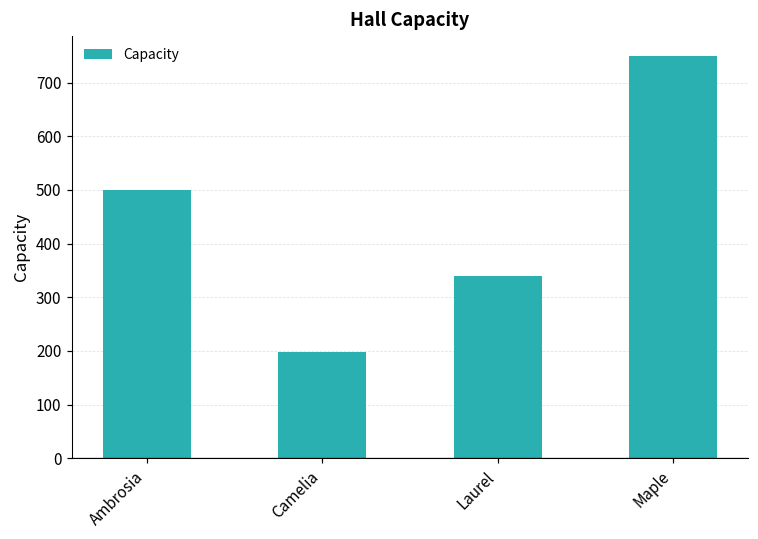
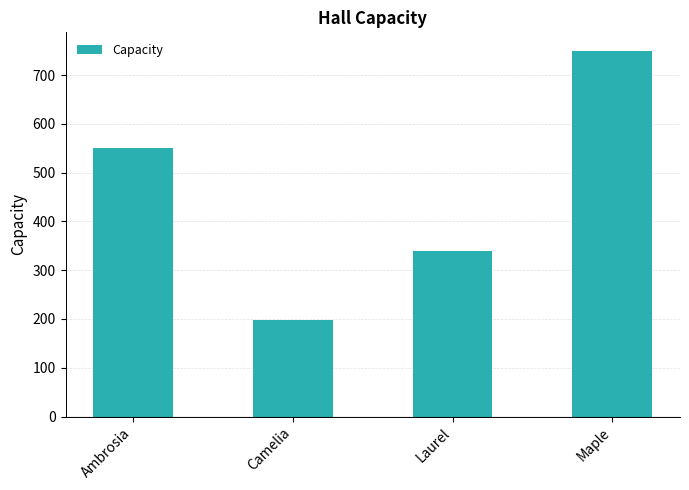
  {
-   "Ambrosia": 500,
+   "Ambrosia": 550,
    "Camelia": 200,
    "Laurel": 340,
    "Maple": 750
  }
